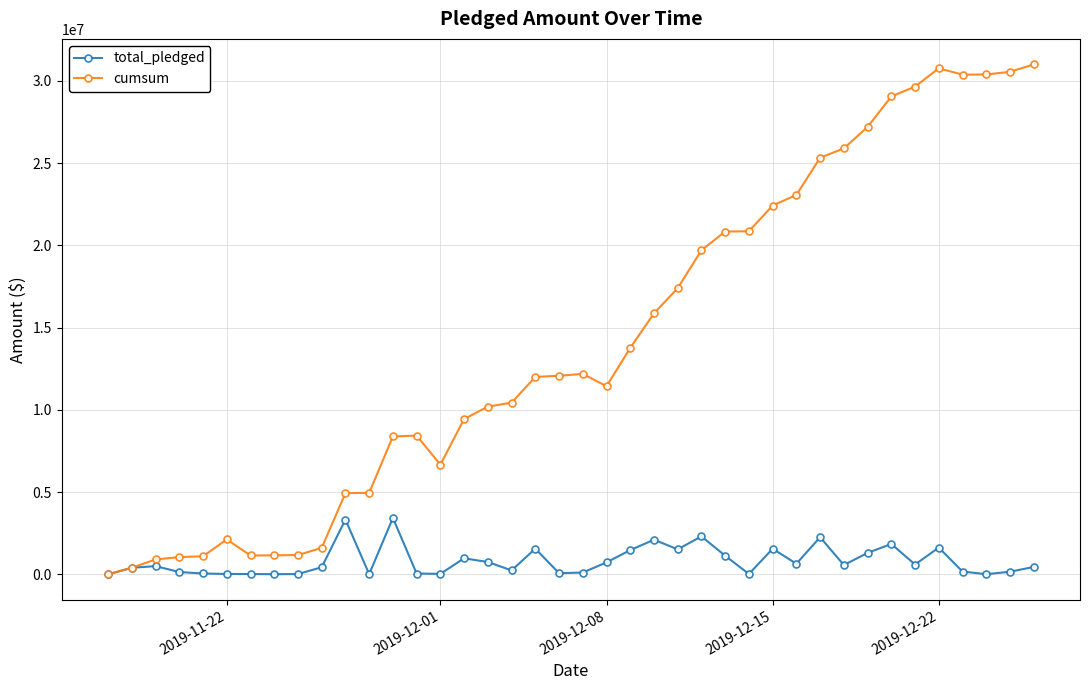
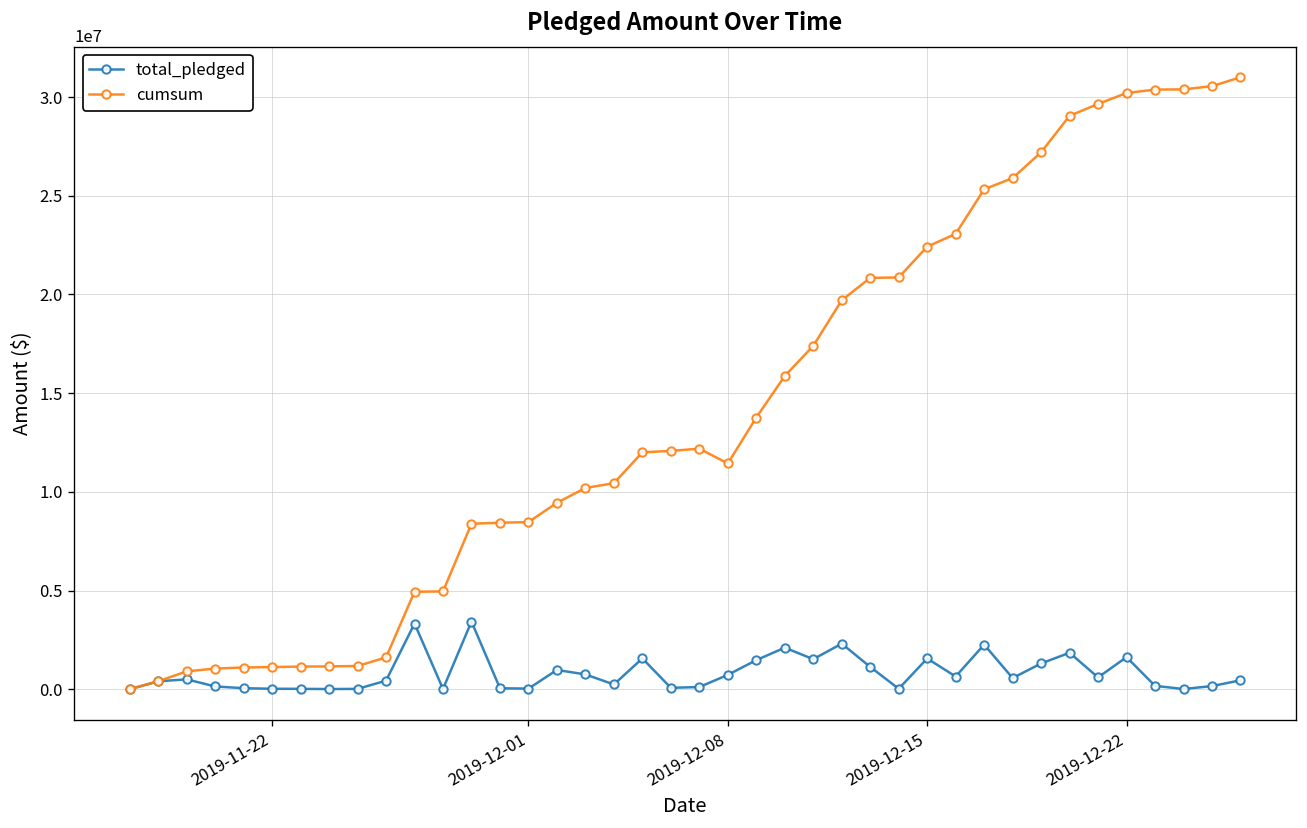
  {
    "total_pledged": {
      "2019-11-22": 0,
      "2019-12-01": 0,
      "2019-12-08": 700000,
      "2019-12-15": 1600000,
      "2019-12-22": 1600000
    },
    "cumsum": {
-     "2019-11-22": 2100000,
-     "2019-12-01": 6700000,
+     "2019-11-22": 1100000,
+     "2019-12-01": 8500000,
      "2019-12-08": 11400000,
      "2019-12-15": 22400000,
-     "2019-12-22": 30800000
+     "2019-12-22": 30200000
    }
  }
